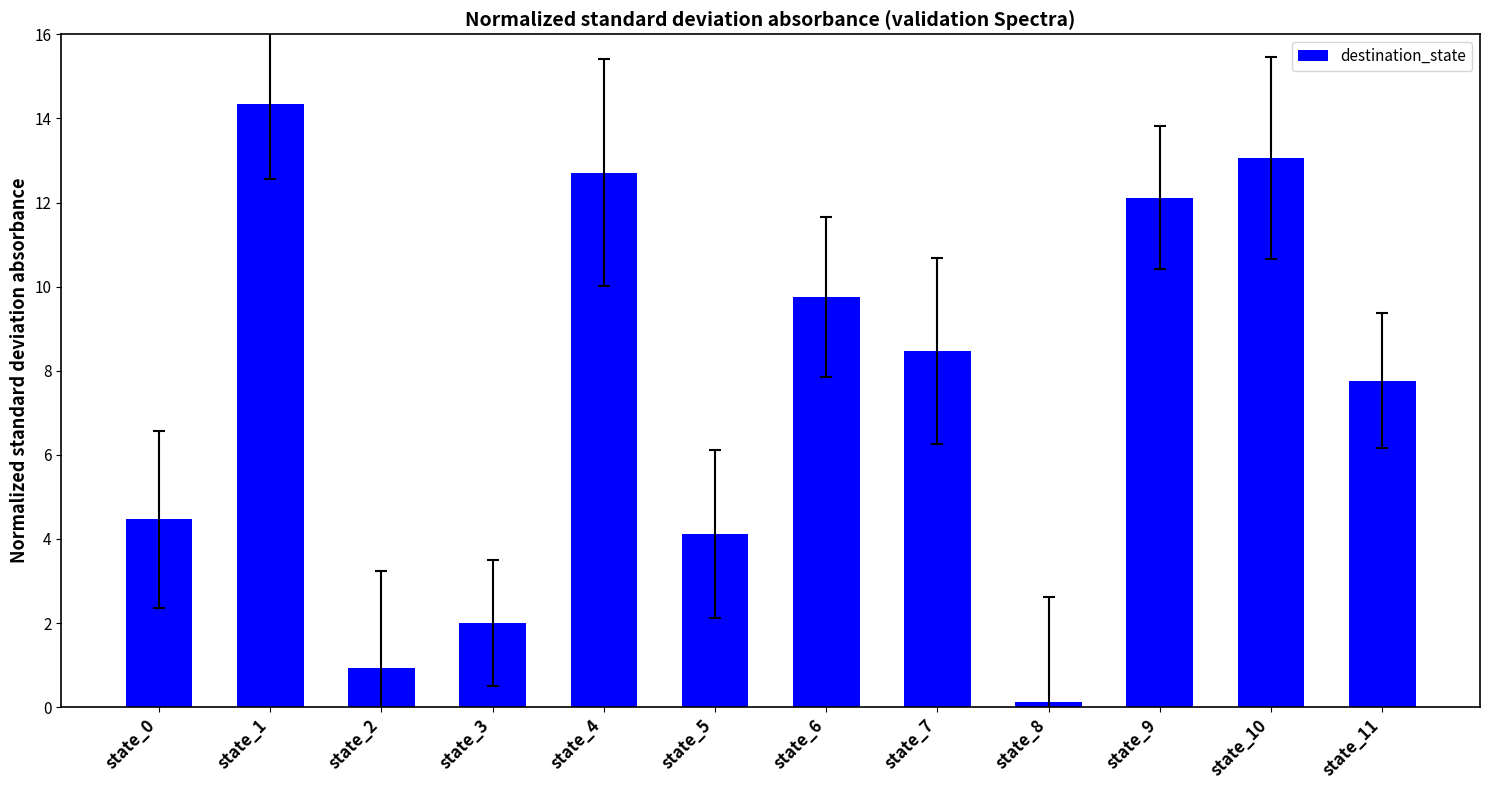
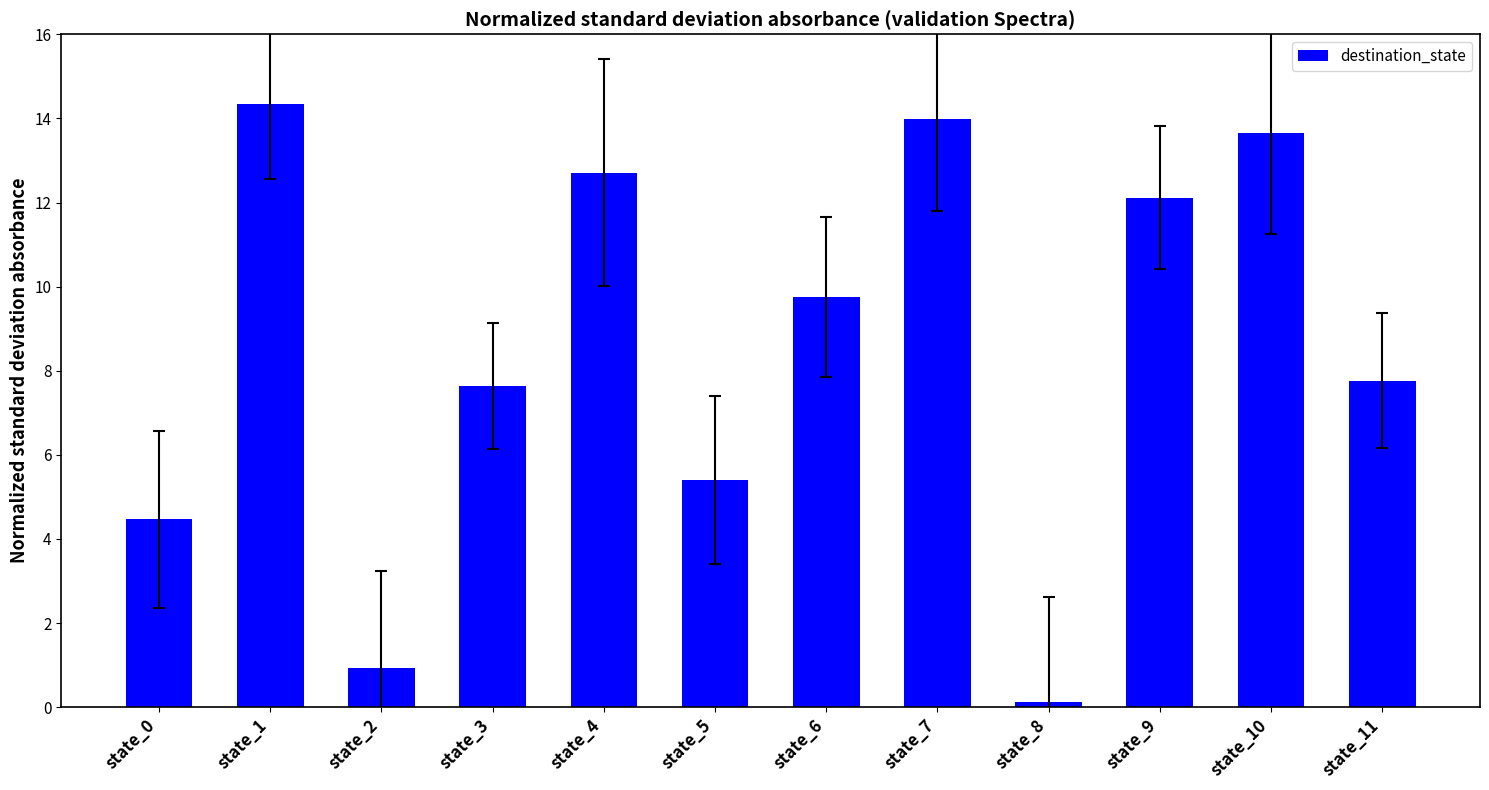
  {
    "destination_state": {
      "state_0": 4.5,
      "state_1": 14.4,
      "state_2": 0.9,
-     "state_3": 2.0,
+     "state_3": 7.6,
      "state_4": 12.7,
-     "state_5": 4.1,
+     "state_5": 5.4,
      "state_6": 9.8,
-     "state_7": 8.5,
+     "state_7": 14.0,
      "state_8": 0.1,
      "state_9": 12.1,
-     "state_10": 13.1,
+     "state_10": 13.6,
      "state_11": 7.8
    }
  }
